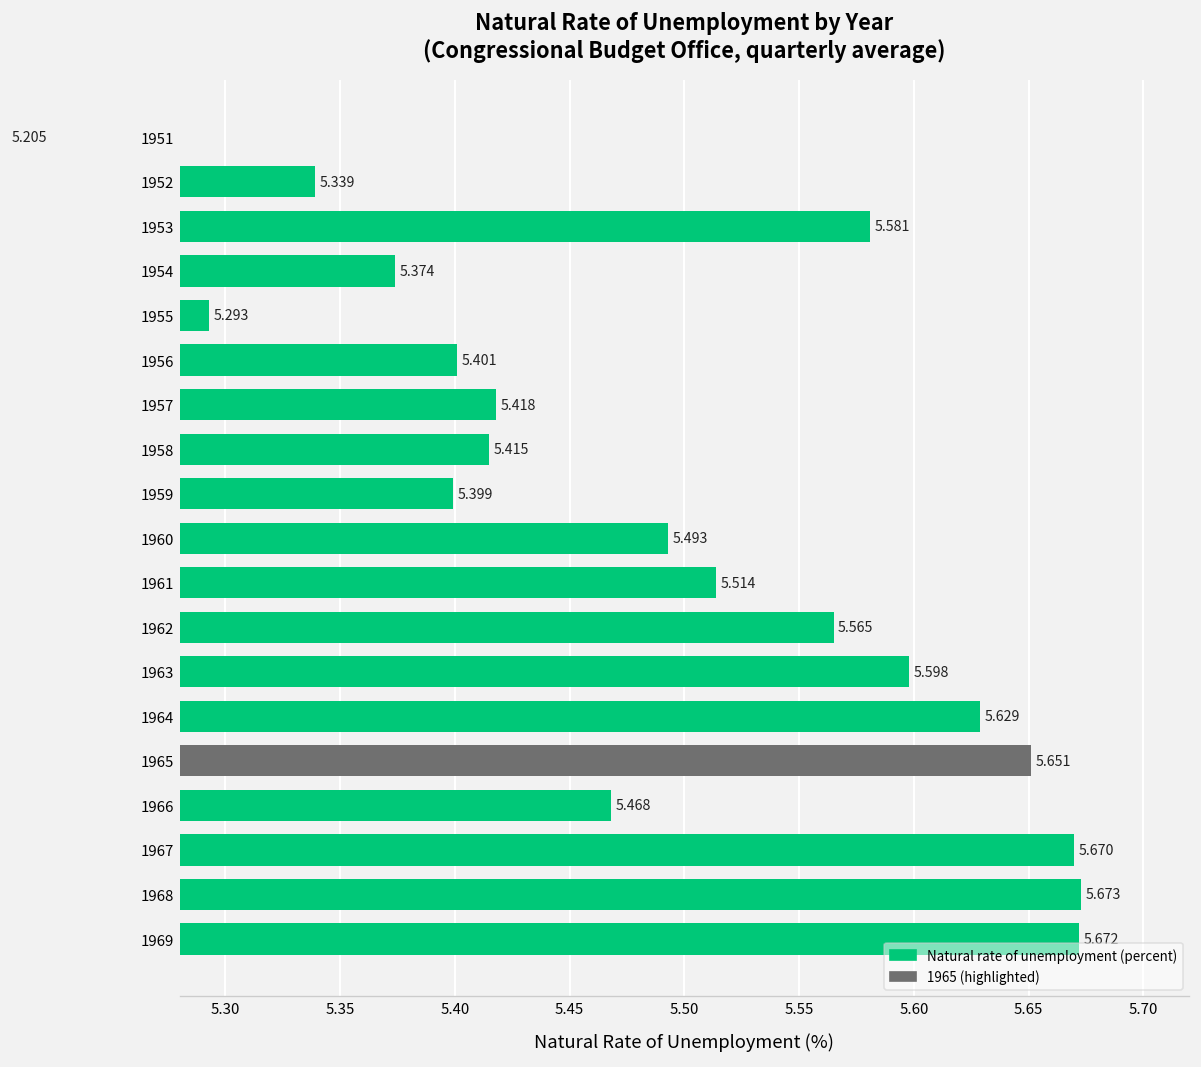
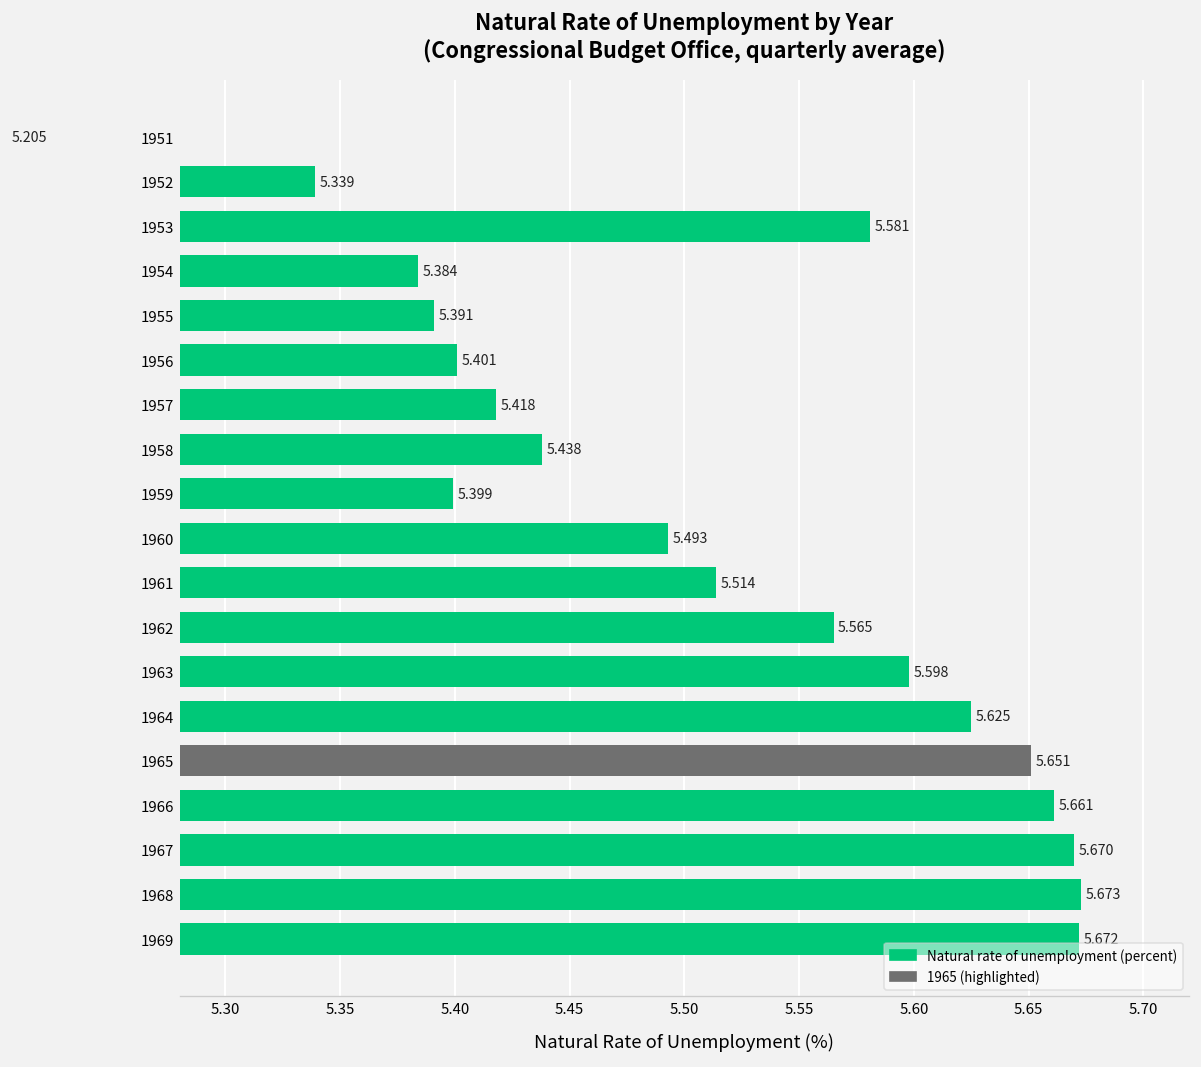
  {
    "1952": 5.339,
    "1953": 5.581,
-   "1954": 5.374,
-   "1955": 5.293,
+   "1954": 5.384,
+   "1955": 5.391,
    "1956": 5.401,
    "1957": 5.418,
-   "1958": 5.415,
+   "1958": 5.438,
    "1959": 5.399,
    "1960": 5.493,
    "1961": 5.514,
    "1962": 5.565,
    "1963": 5.598,
-   "1964": 5.629,
+   "1964": 5.625,
    "1965": 5.651,
-   "1966": 5.468,
+   "1966": 5.661,
    "1967": 5.670,
    "1968": 5.673
  }
